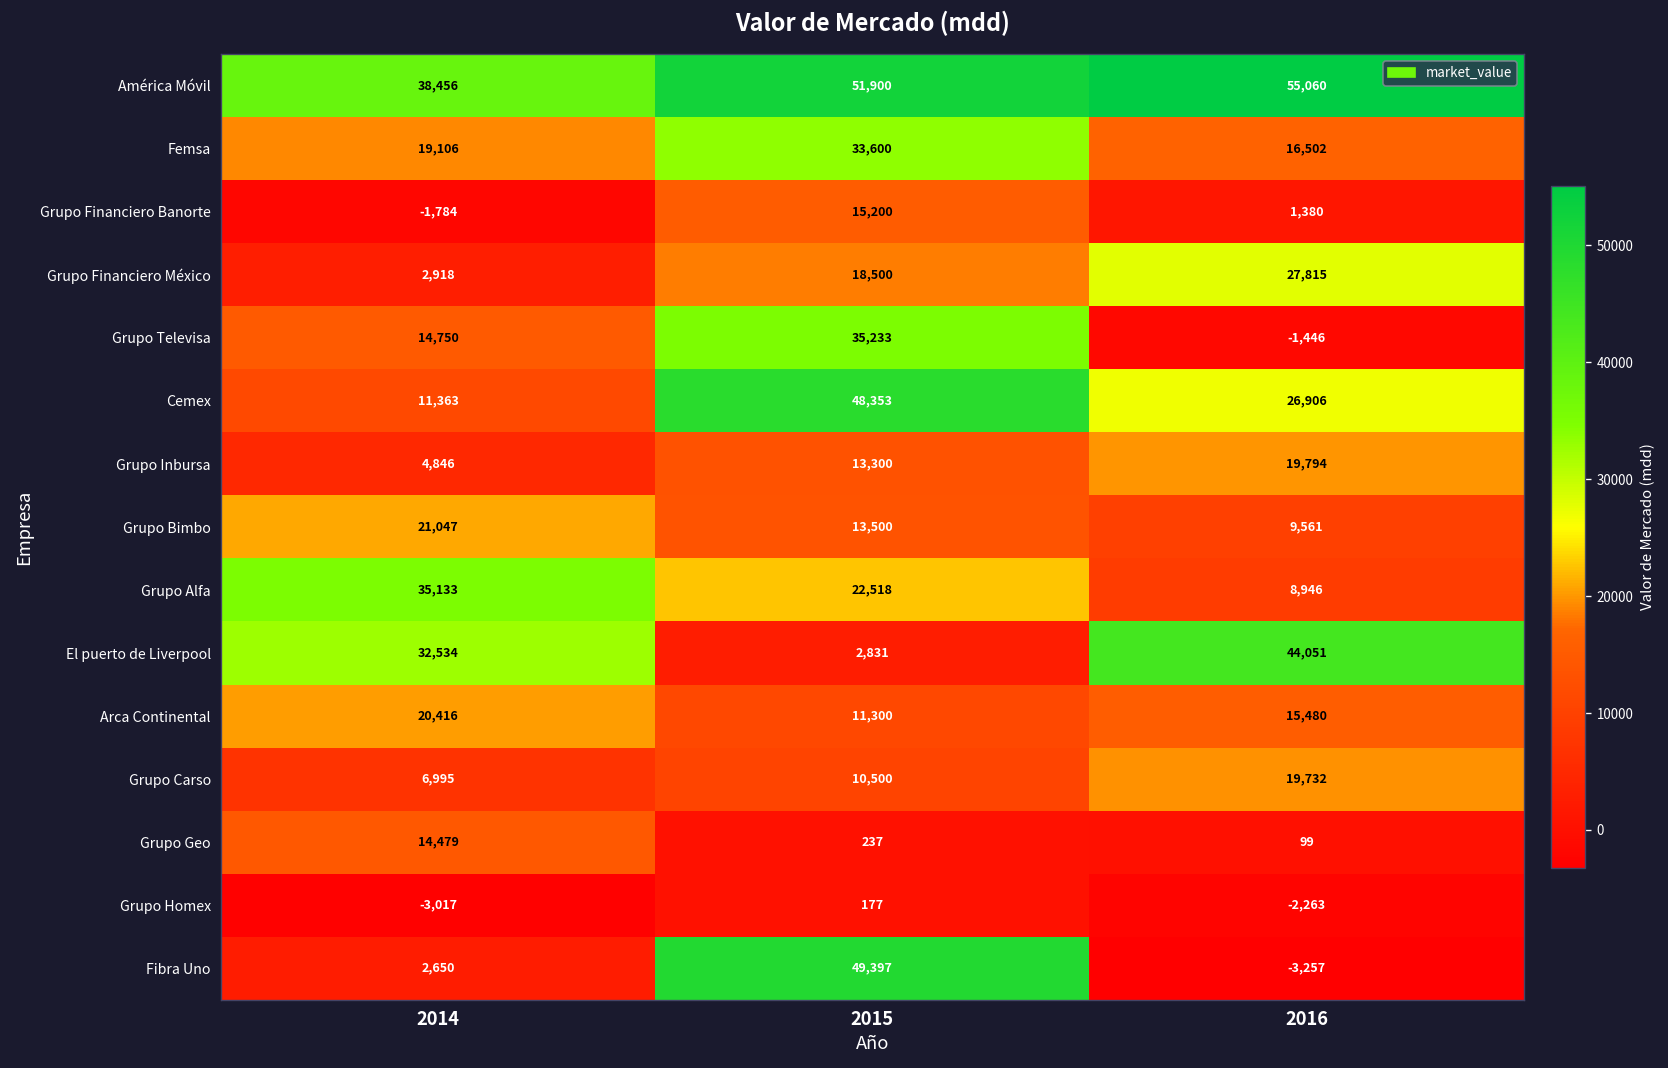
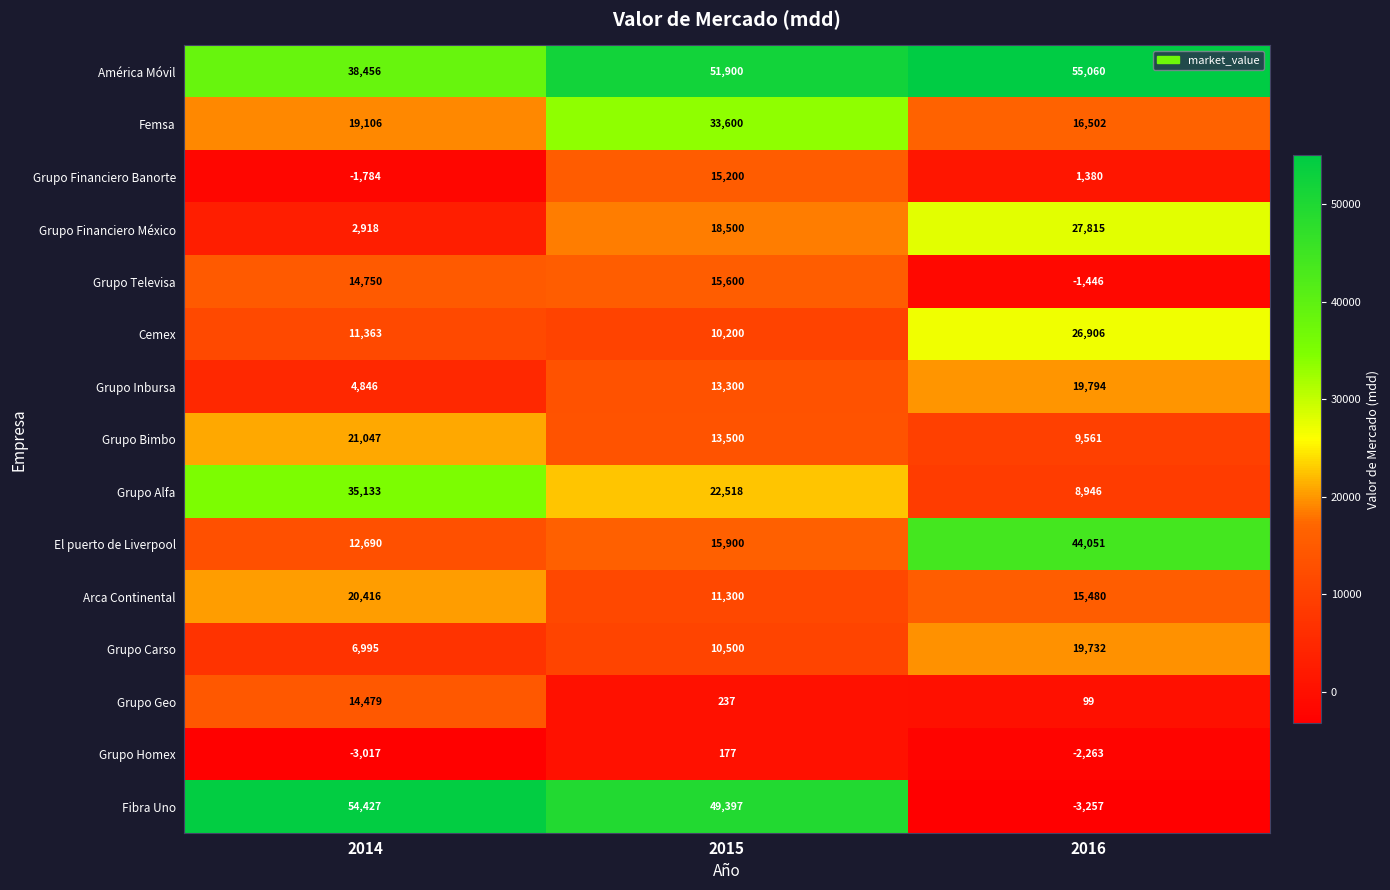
  {
    "América Móvil": {
      "2014": "38,456",
      "2015": "51,900",
      "2016": "55,060"
    },
    "Femsa": {
      "2014": "19,106",
      "2015": "33,600",
      "2016": "16,502"
    },
    "Grupo Financiero Banorte": {
      "2014": "-1,784",
      "2015": "15,200",
      "2016": "1,380"
    },
    "Grupo Financiero México": {
      "2014": "2,918",
      "2015": "18,500",
      "2016": "27,815"
    },
    "Grupo Televisa": {
      "2014": "14,750",
-     "2015": "35,233",
+     "2015": "15,600",
      "2016": "-1,446"
    },
    "Cemex": {
      "2014": "11,363",
-     "2015": "48,353",
+     "2015": "10,200",
      "2016": "26,906"
    },
    "Grupo Inbursa": {
      "2014": "4,846",
      "2015": "13,300",
      "2016": "19,794"
    },
    "Grupo Bimbo": {
      "2014": "21,047",
      "2015": "13,500",
      "2016": "9,561"
    },
    "Grupo Alfa": {
      "2014": "35,133",
      "2015": "22,518",
      "2016": "8,946"
    },
    "El puerto de Liverpool": {
-     "2014": "32,534",
-     "2015": "2,831",
+     "2014": "12,690",
+     "2015": "15,900",
      "2016": "44,051"
    },
    "Arca Continental": {
      "2014": "20,416",
      "2015": "11,300",
      "2016": "15,480"
    },
    "Grupo Carso": {
      "2014": "6,995",
      "2015": "10,500",
      "2016": "19,732"
    },
    "Grupo Geo": {
      "2014": "14,479",
      "2015": "237",
      "2016": "99"
    },
    "Grupo Homex": {
      "2014": "-3,017",
      "2015": "177",
      "2016": "-2,263"
    },
    "Fibra Uno": {
-     "2014": "2,650",
+     "2014": "54,427",
      "2015": "49,397",
      "2016": "-3,257"
    }
  }
